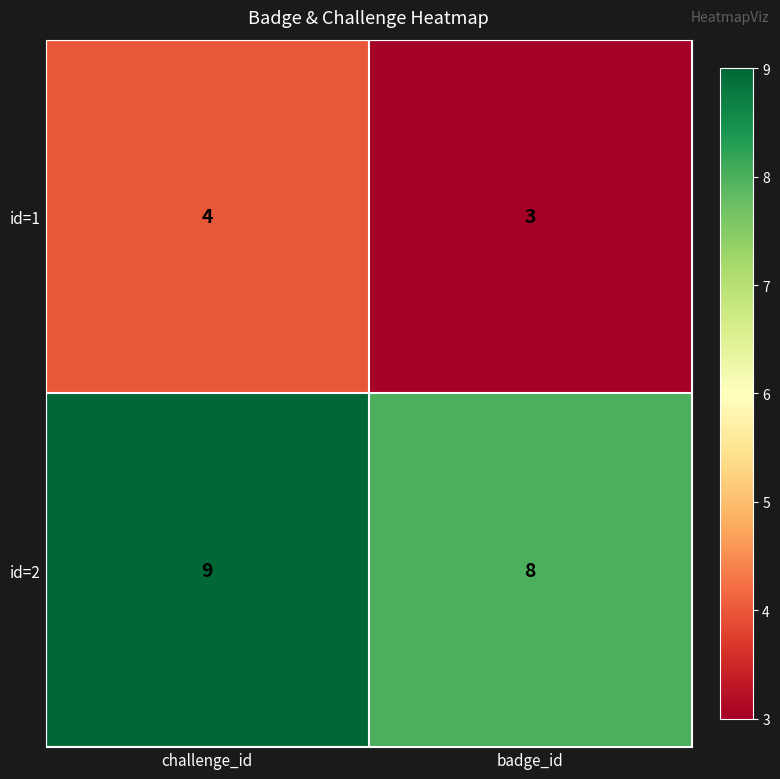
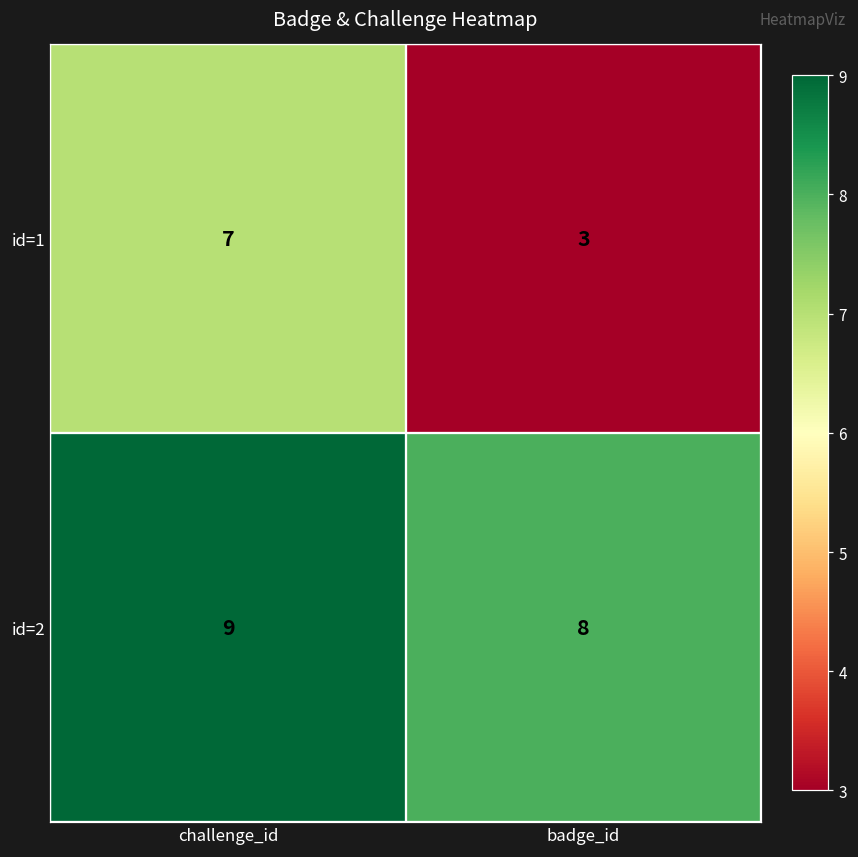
  {
    "id=1": {
-     "challenge_id": 4,
+     "challenge_id": 7,
      "badge_id": 3
    },
    "id=2": {
      "challenge_id": 9,
      "badge_id": 8
    }
  }
